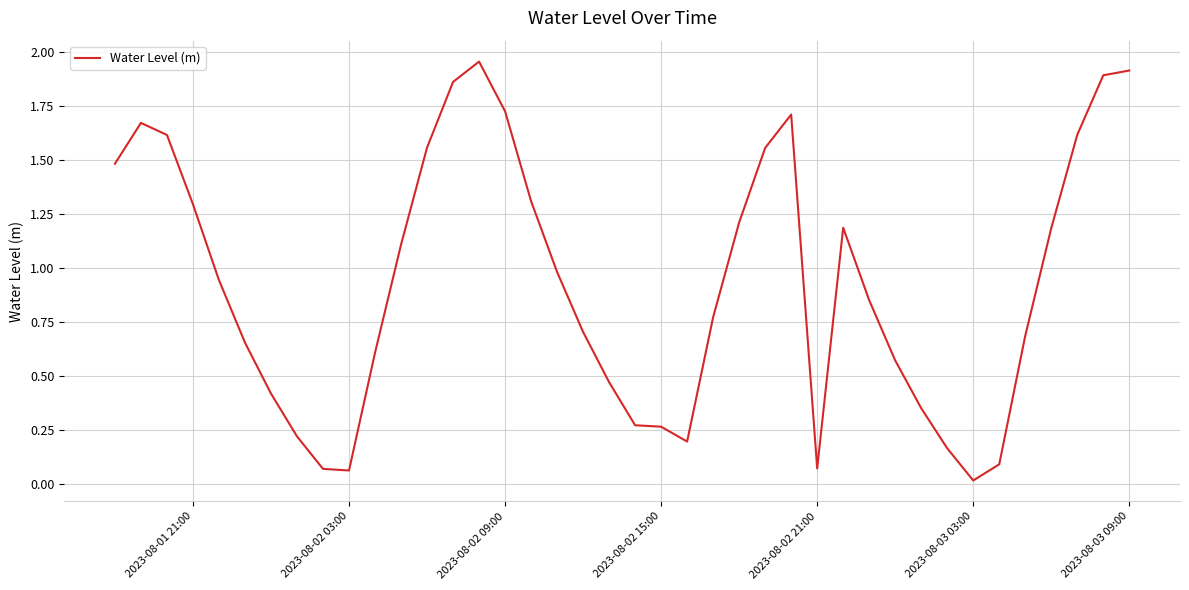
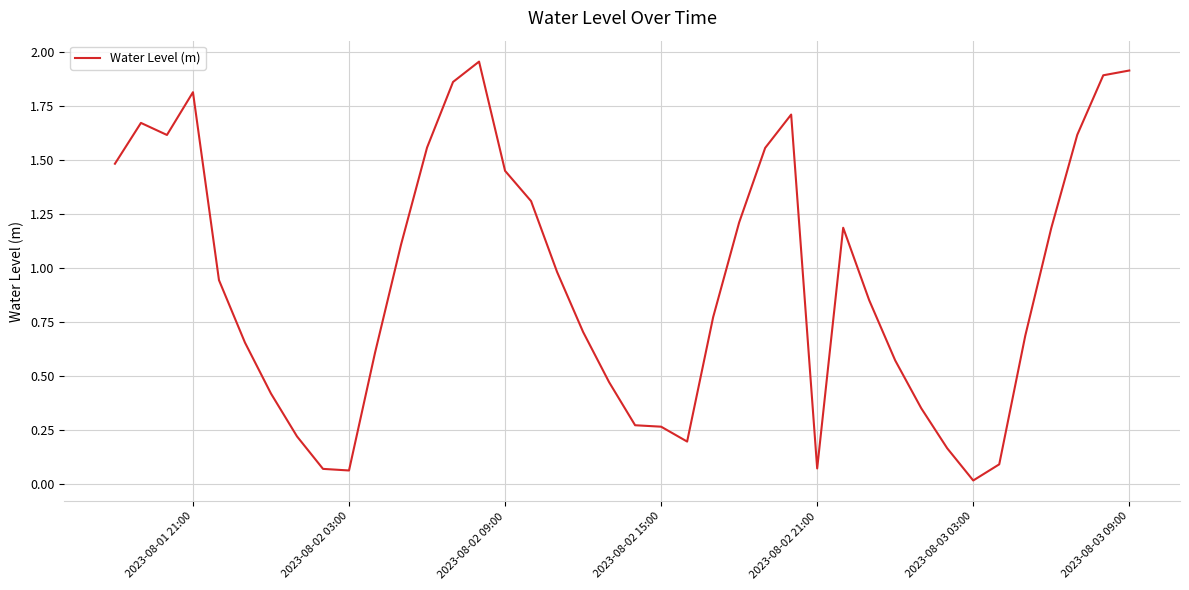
  {
-   "2023-08-01 21:00": 1.29,
+   "2023-08-01 21:00": 1.81,
    "2023-08-02 03:00": 0.06,
-   "2023-08-02 09:00": 1.72,
+   "2023-08-02 09:00": 1.45,
    "2023-08-02 15:00": 0.27,
    "2023-08-02 21:00": 0.07,
    "2023-08-03 03:00": 0.02,
    "2023-08-03 09:00": 1.91
  }
